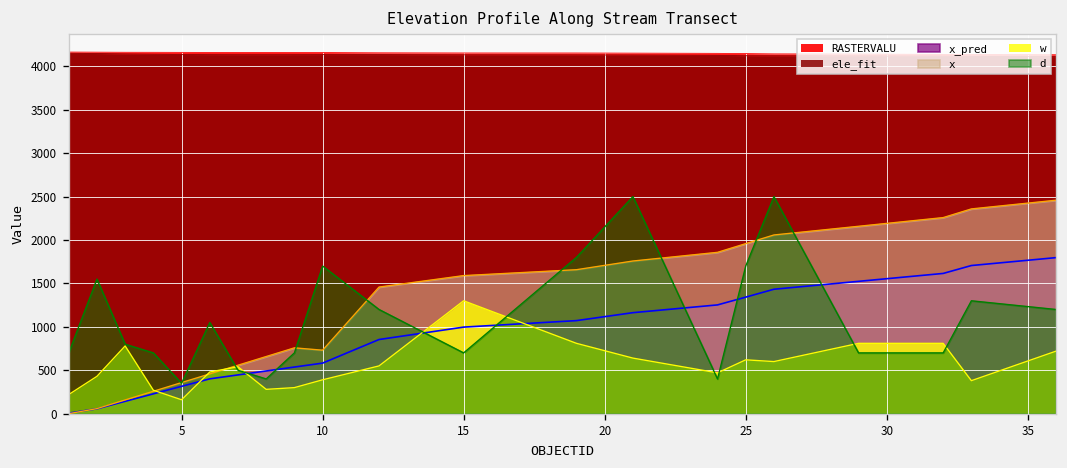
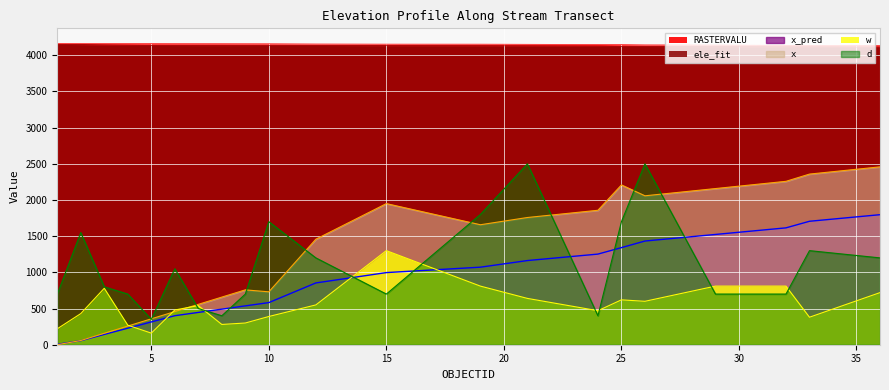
  {
    "x_pred": {
      "10": 600,
      "15": 1000,
      "25": 1300
    },
    "x": {
      "10": 700,
-     "15": 1600,
-     "25": 2000
+     "15": 2000,
+     "25": 2200
    },
    "w": {
      "5": 200,
      "10": 400,
      "15": 1300,
      "25": 600
    },
    "d": {
      "10": 1700,
      "15": 700,
      "25": 1700
    }
  }
